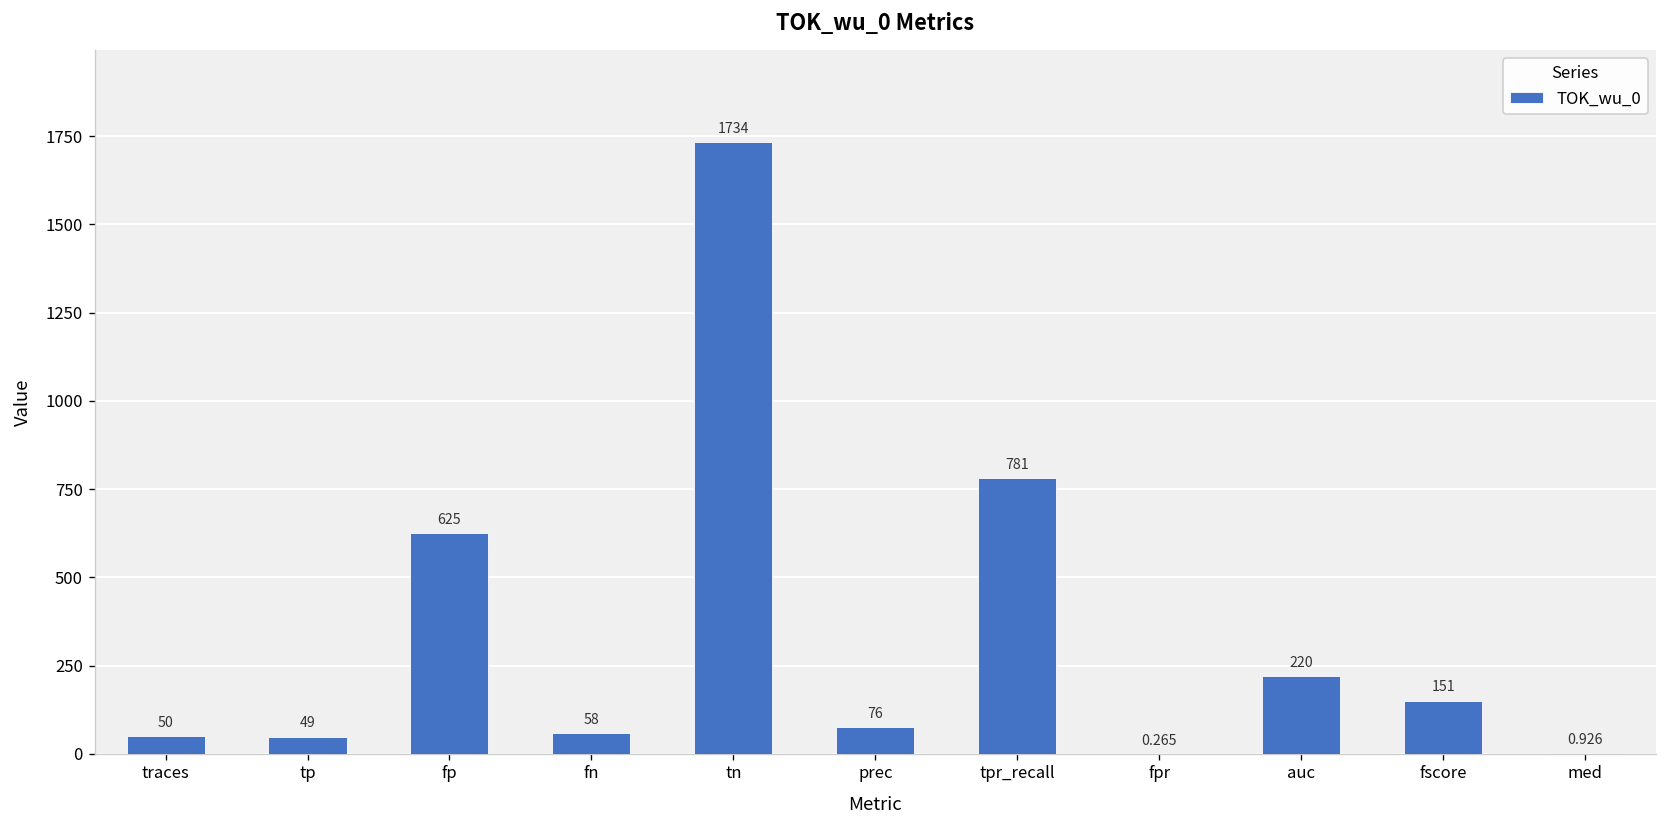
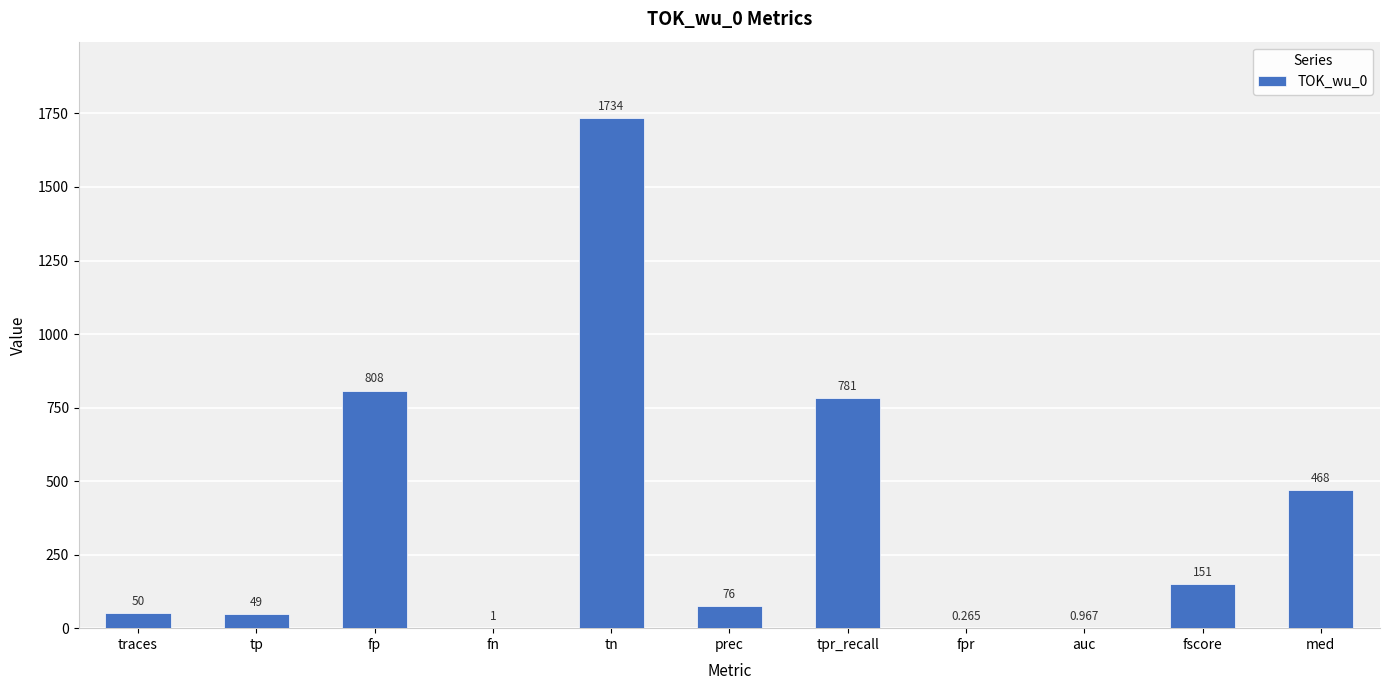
  {
    "traces": 50,
    "tp": 49,
-   "fp": 625,
-   "fn": 58,
+   "fp": 808,
+   "fn": 1,
    "tn": 1734,
    "prec": 76,
    "tpr_recall": 781,
    "fpr": 0.265,
-   "auc": 220,
+   "auc": 0.967,
    "fscore": 151,
-   "med": 0.926
+   "med": 468
  }
